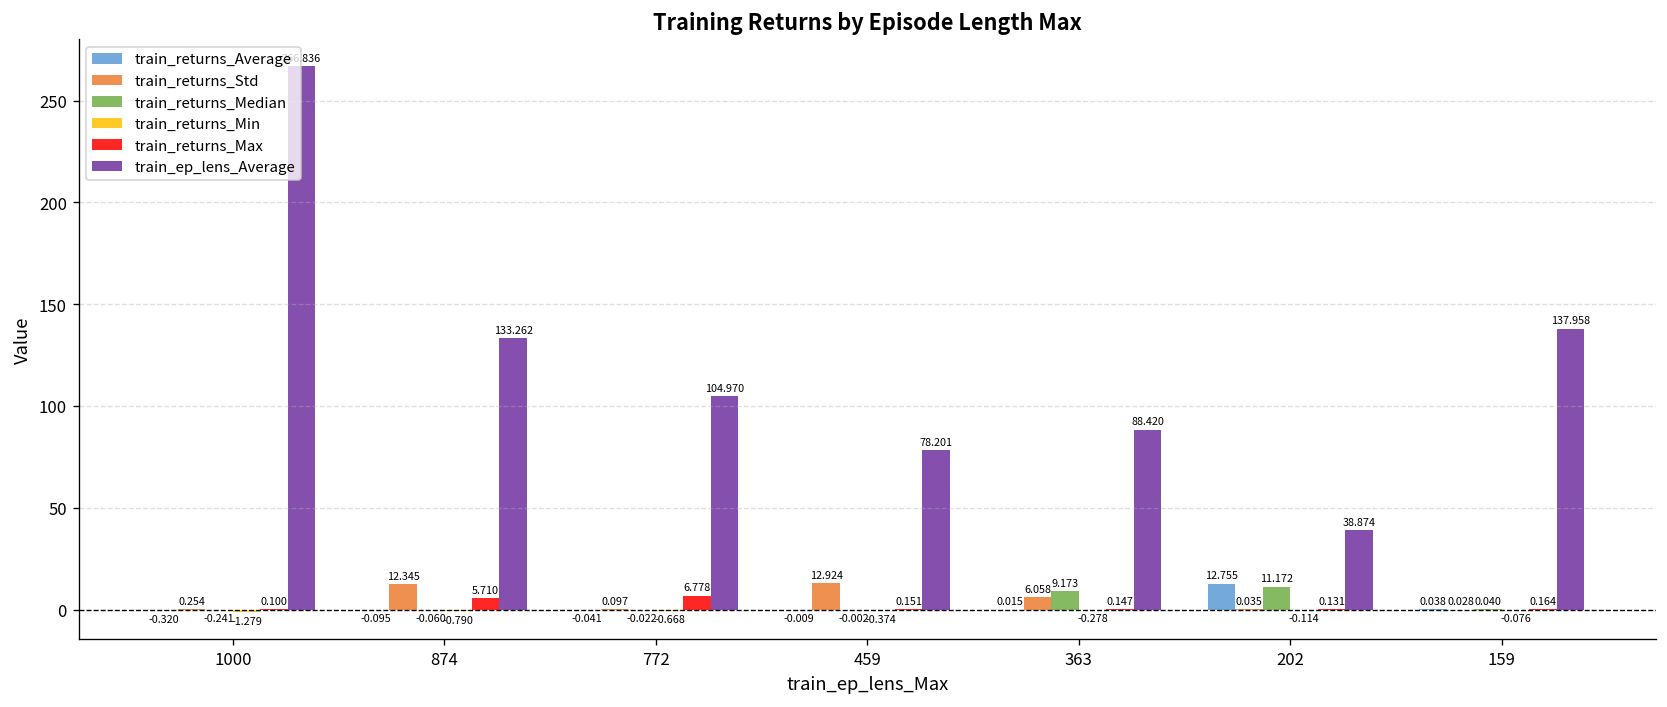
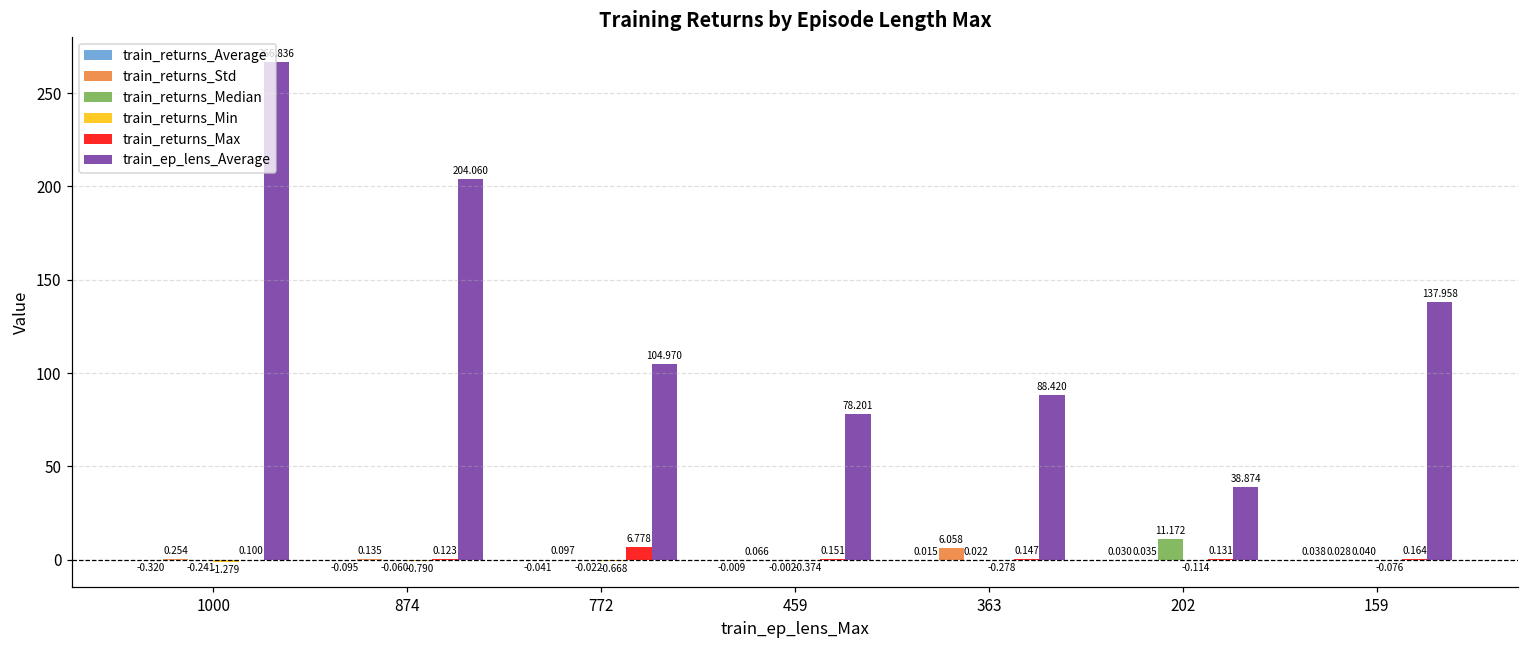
  {
    "train_returns_Average": {
      "1000": -0.320,
      "874": -0.095,
      "772": -0.041,
      "459": -0.009,
      "363": 0.015,
-     "202": 12.755,
+     "202": 0.030,
      "159": 0.038
    },
    "train_returns_Std": {
      "1000": 0.254,
-     "874": 12.345,
+     "874": 0.135,
      "772": 0.097,
-     "459": 12.924,
+     "459": 0.066,
      "363": 6.058,
      "202": 0.035,
      "159": 0.028
    },
    "train_returns_Median": {
      "1000": -0.241,
      "874": -0.060,
      "772": -0.022,
      "459": -0.002,
-     "363": 9.173,
+     "363": 0.022,
      "202": 11.172,
      "159": 0.040
    },
    "train_returns_Min": {
      "1000": -1.279,
      "874": -0.790,
      "772": -0.668,
      "459": -0.374,
      "363": -0.278,
      "202": -0.114,
      "159": -0.076
    },
    "train_returns_Max": {
      "1000": 0.100,
-     "874": 5.710,
+     "874": 0.123,
      "772": 6.778,
      "459": 0.151,
      "363": 0.147,
      "202": 0.131,
      "159": 0.164
    },
    "train_ep_lens_Average": {
-     "874": 133.262,
+     "874": 204.060,
      "772": 104.970,
      "459": 78.201,
      "363": 88.420,
      "202": 38.874,
      "159": 137.958
    }
  }
